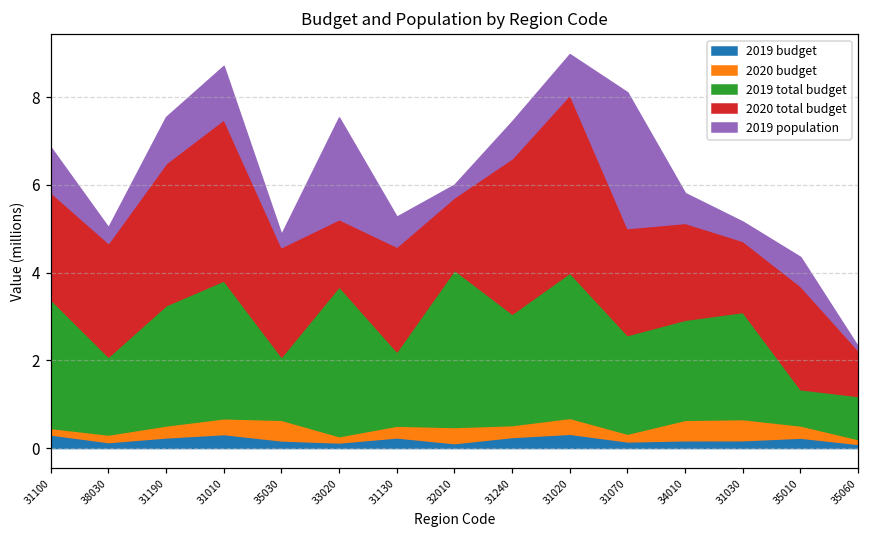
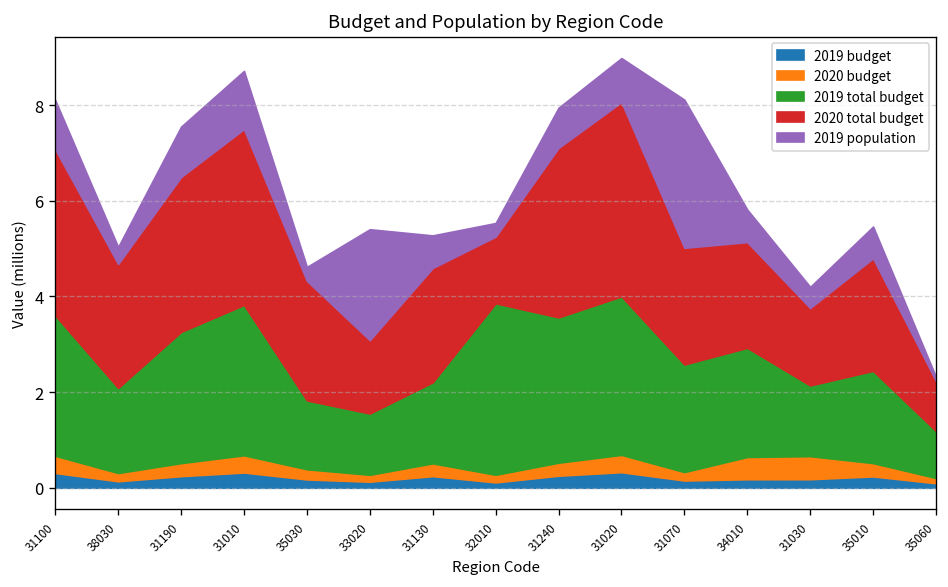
  {
    "2020 budget": {
-     "31100": 0.1,
-     "35030": 0.5,
-     "32010": 0.4
+     "31100": 0.4,
+     "35030": 0.2,
+     "32010": 0.2
    },
    "2019 total budget": {
-     "33020": 3.4,
-     "31240": 2.5,
-     "31030": 2.4,
-     "35010": 0.8
+     "33020": 1.3,
+     "31240": 3.0,
+     "31030": 1.5,
+     "35010": 1.9
    },
    "2020 total budget": {
-     "31100": 2.4,
-     "32010": 1.7
+     "31100": 3.5,
+     "32010": 1.4
    },
    "2019 population": {
      "31100": 1.0,
      "38030": 0.4,
      "31190": 1.1,
      "31010": 1.2,
      "35030": 0.3,
      "33020": 2.3,
      "31130": 0.7,
      "32010": 0.3,
      "31240": 0.8,
      "31020": 0.9,
      "31070": 3.1,
      "34010": 0.7,
      "31030": 0.4,
      "35010": 0.7,
      "35060": 0.1
    }
  }
